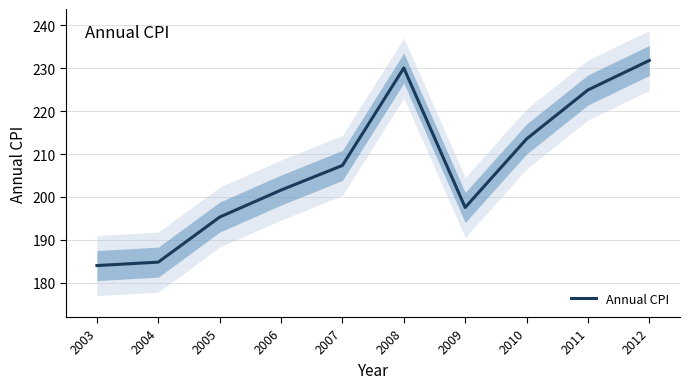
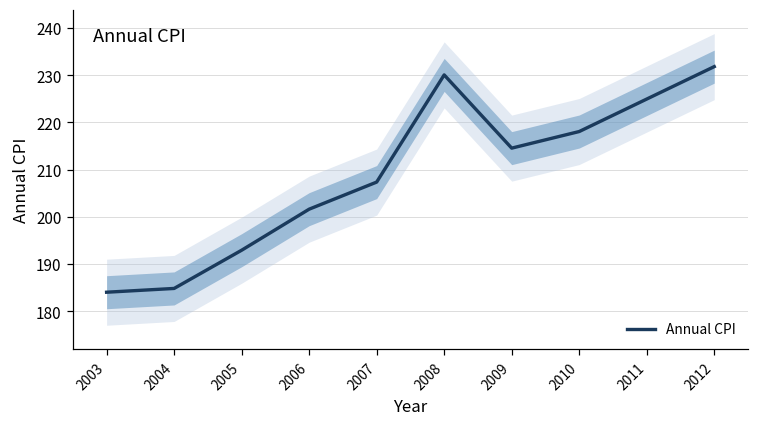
  {
    "Annual CPI": {
      "2003": 184,
      "2004": 185,
-     "2005": 195,
+     "2005": 193,
      "2006": 202,
      "2007": 207,
      "2008": 230,
-     "2009": 198,
-     "2010": 214,
+     "2009": 215,
+     "2010": 218,
      "2011": 225,
      "2012": 232
    }
  }
